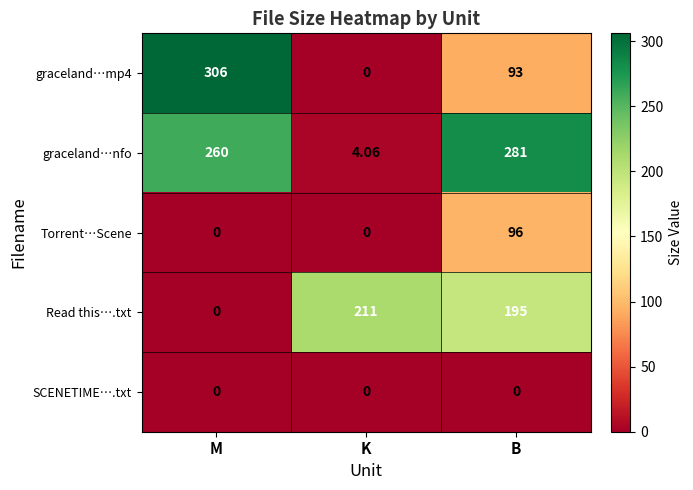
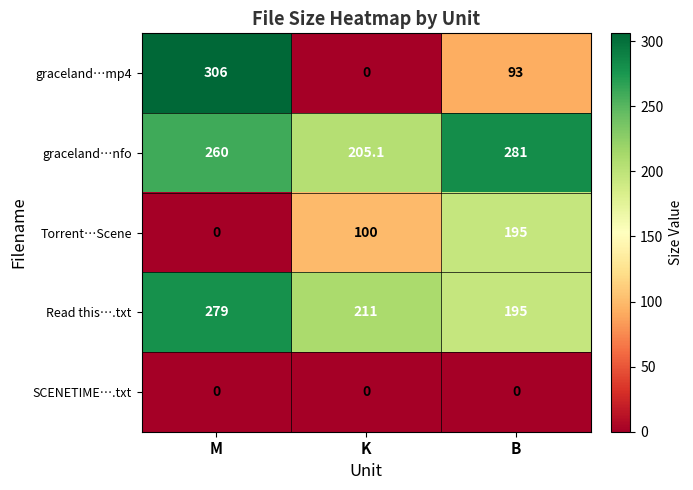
  {
    "graceland…mp4": {
      "M": 306,
      "K": 0,
      "B": 93
    },
    "graceland…nfo": {
      "M": 260,
-     "K": 4.06,
+     "K": 205.1,
      "B": 281
    },
    "Torrent…Scene": {
      "M": 0,
-     "K": 0,
-     "B": 96
+     "K": 100,
+     "B": 195
    },
    "Read this….txt": {
-     "M": 0,
+     "M": 279,
      "K": 211,
      "B": 195
    },
    "SCENETIME….txt": {
      "M": 0,
      "K": 0,
      "B": 0
    }
  }
